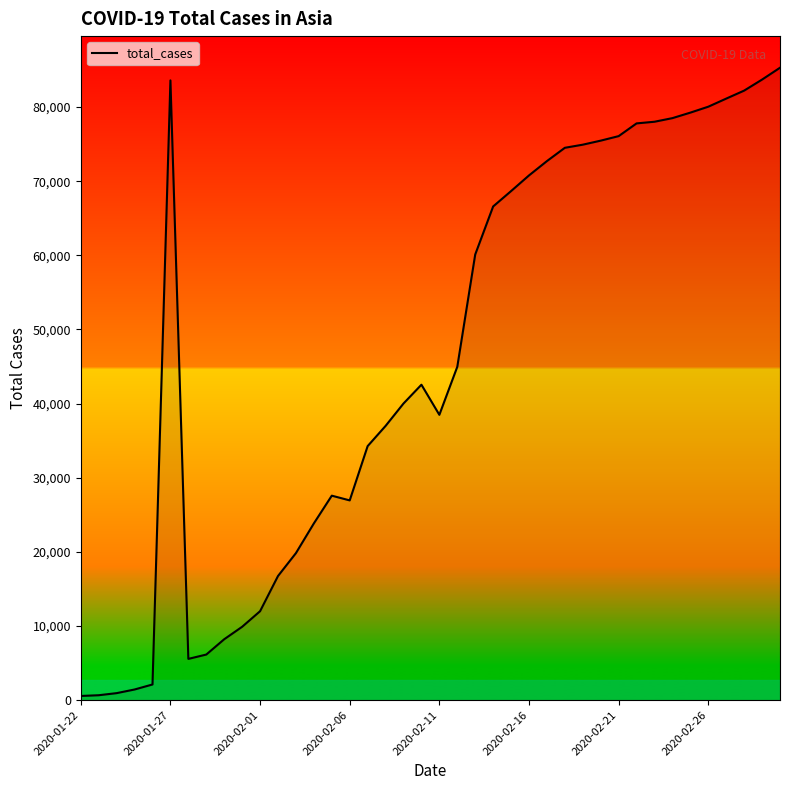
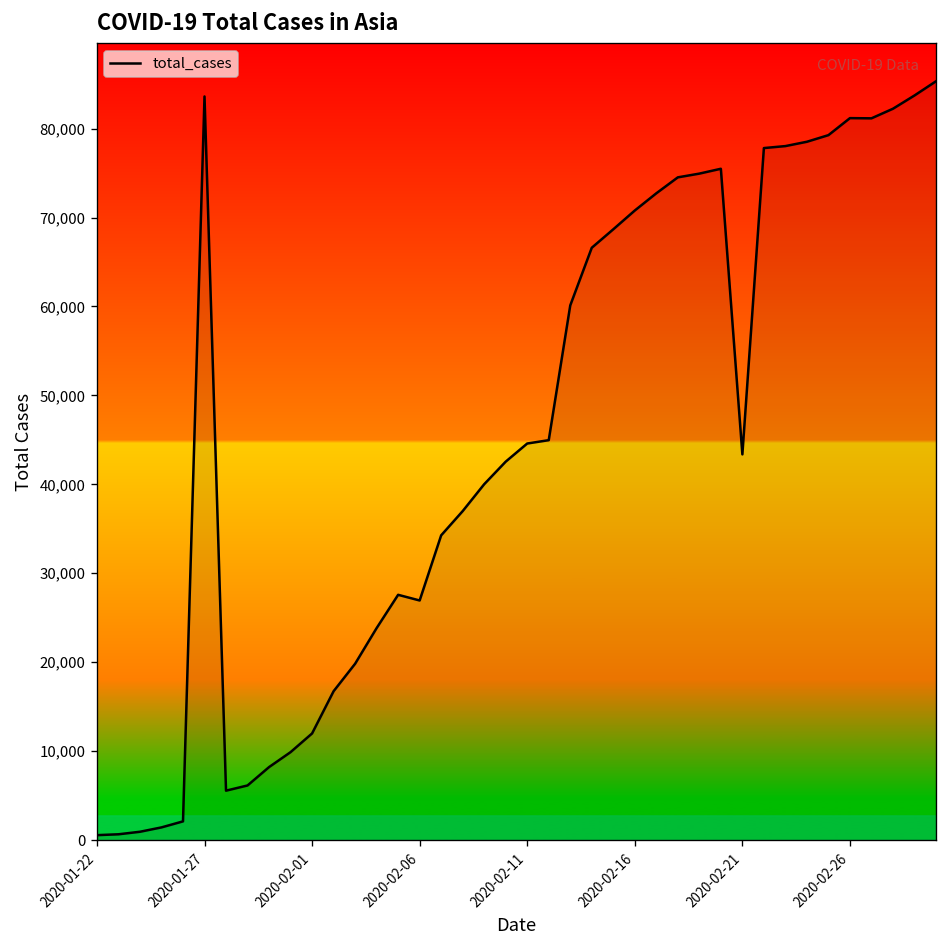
  {
    "2020-01-27": "84,000",
    "2020-02-01": "12,000",
    "2020-02-06": "27,000",
-   "2020-02-11": "38,000",
+   "2020-02-11": "45,000",
    "2020-02-16": "71,000",
-   "2020-02-21": "76,000",
-   "2020-02-26": "80,000"
+   "2020-02-21": "43,000",
+   "2020-02-26": "81,000"
  }
